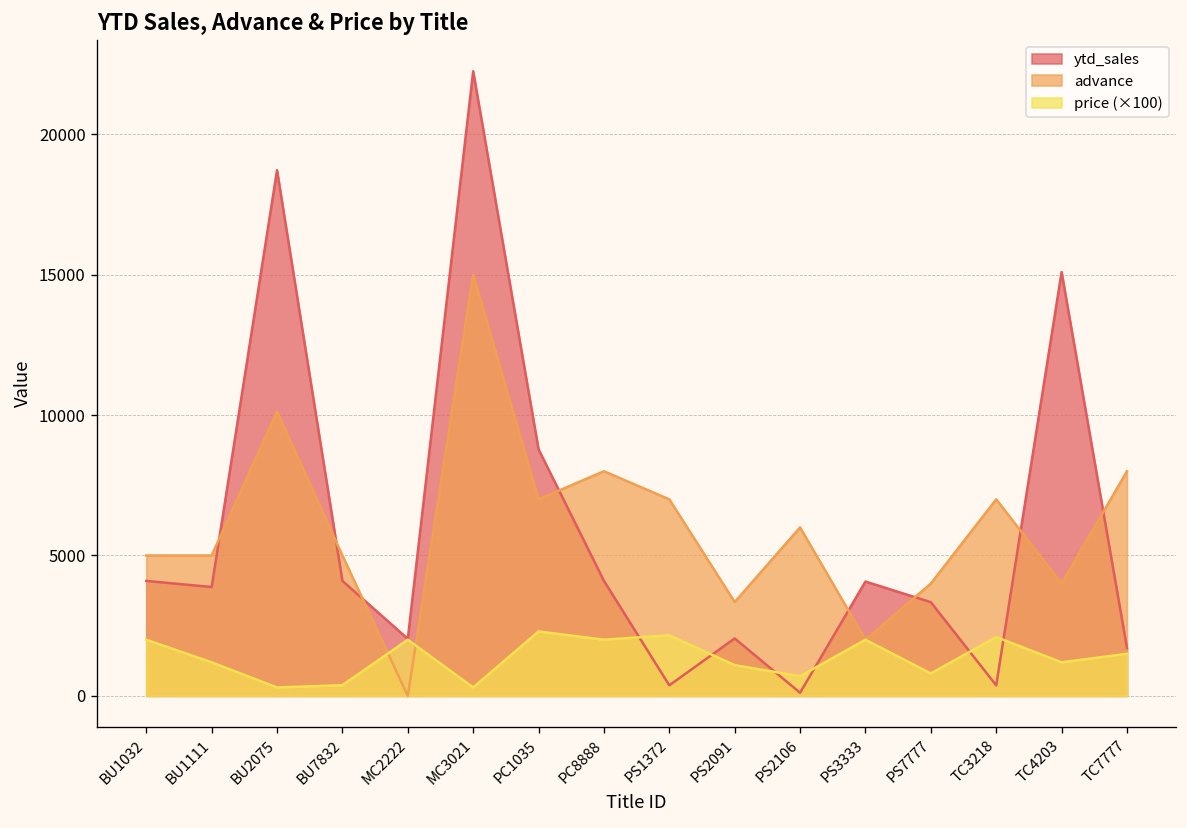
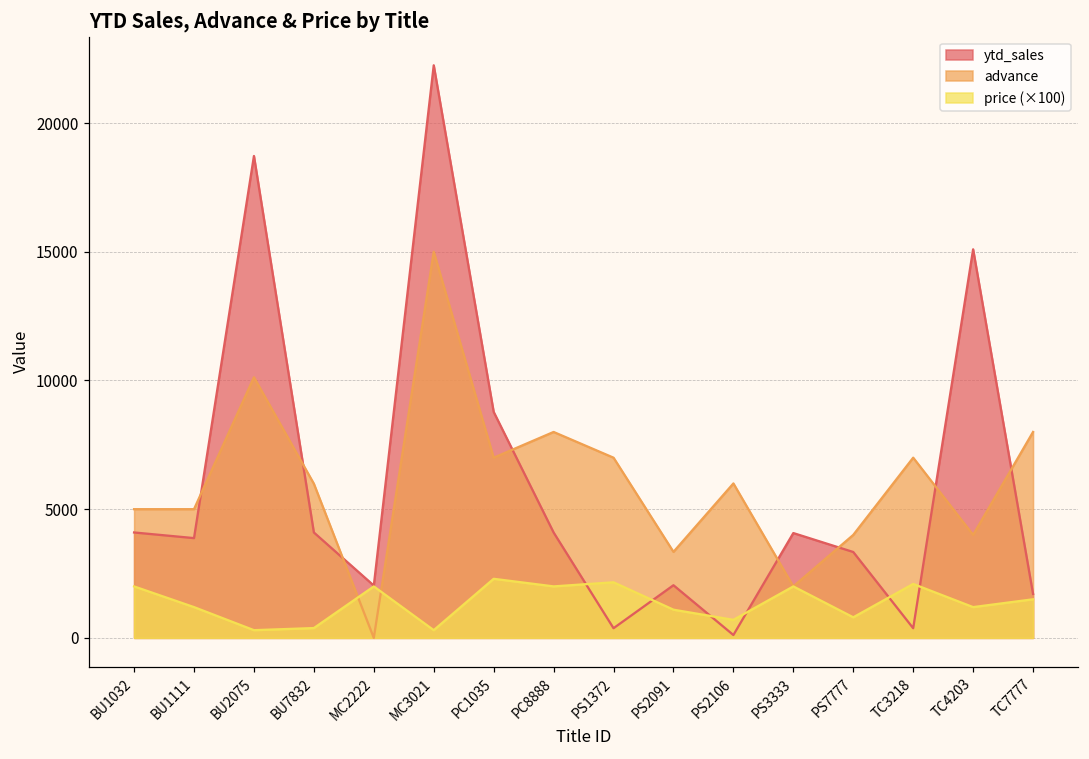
  {
    "ytd_sales": {
      "BU1032": 4100,
      "BU1111": 3900,
      "BU2075": 18700,
      "BU7832": 4100,
      "MC3021": 22200,
      "PC1035": 8800,
      "PC8888": 4100,
      "PS1372": 400,
      "PS2091": 2000,
      "PS2106": 100,
      "PS3333": 4100,
      "PS7777": 3300,
      "TC3218": 400,
      "TC4203": 15100,
      "TC7777": 1700
    },
    "advance": {
      "BU1032": 5000,
      "BU1111": 5000,
      "BU2075": 10100,
-     "BU7832": 5000,
+     "BU7832": 6000,
      "MC2222": 0,
      "MC3021": 15000,
      "PC1035": 7000,
      "PC8888": 8000,
      "PS1372": 7000,
      "PS2091": 3300,
      "PS2106": 6000,
      "PS7777": 4000,
      "TC3218": 7000,
      "TC4203": 4000,
      "TC7777": 8000
    },
    "price (×100)": {
      "BU1032": 2000,
      "BU1111": 1200,
      "BU2075": 300,
      "BU7832": 400,
      "MC3021": 300,
      "PC1035": 2300,
      "PC8888": 2000,
      "PS1372": 2200,
      "PS2091": 1100,
      "PS2106": 700,
      "PS7777": 800,
      "TC3218": 2100,
      "TC4203": 1200,
      "TC7777": 1500
    }
  }
